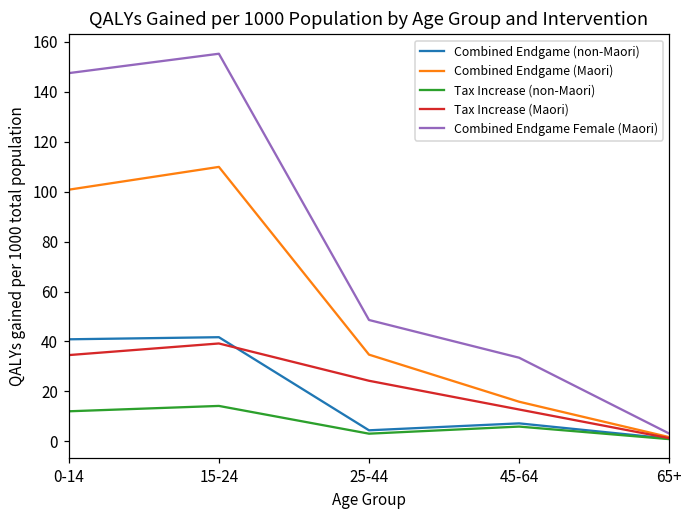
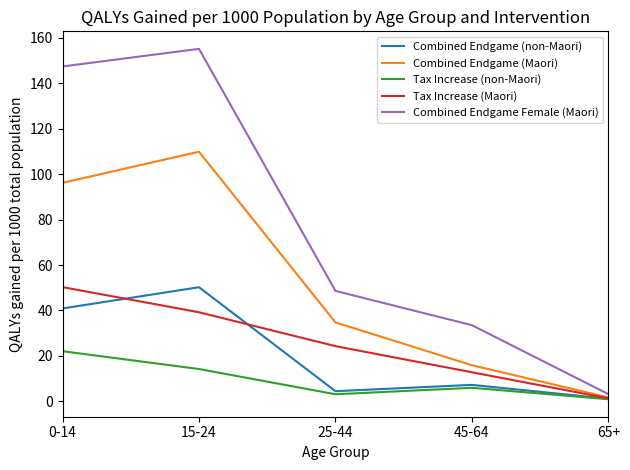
  {
    "Combined Endgame (non-Maori)": {
      "0-14": 41,
-     "15-24": 42,
+     "15-24": 50,
      "25-44": 4,
      "45-64": 7
    },
    "Combined Endgame (Maori)": {
-     "0-14": 101,
+     "0-14": 96,
      "15-24": 110,
      "25-44": 35,
      "45-64": 16
    },
    "Tax Increase (non-Maori)": {
-     "0-14": 12,
+     "0-14": 22,
      "15-24": 14,
      "25-44": 3,
      "45-64": 6
    },
    "Tax Increase (Maori)": {
-     "0-14": 35,
+     "0-14": 50,
      "15-24": 39,
      "25-44": 24,
      "45-64": 13
    },
    "Combined Endgame Female (Maori)": {
      "0-14": 147,
      "15-24": 155,
      "25-44": 49,
      "45-64": 34,
      "65+": 3
    }
  }
